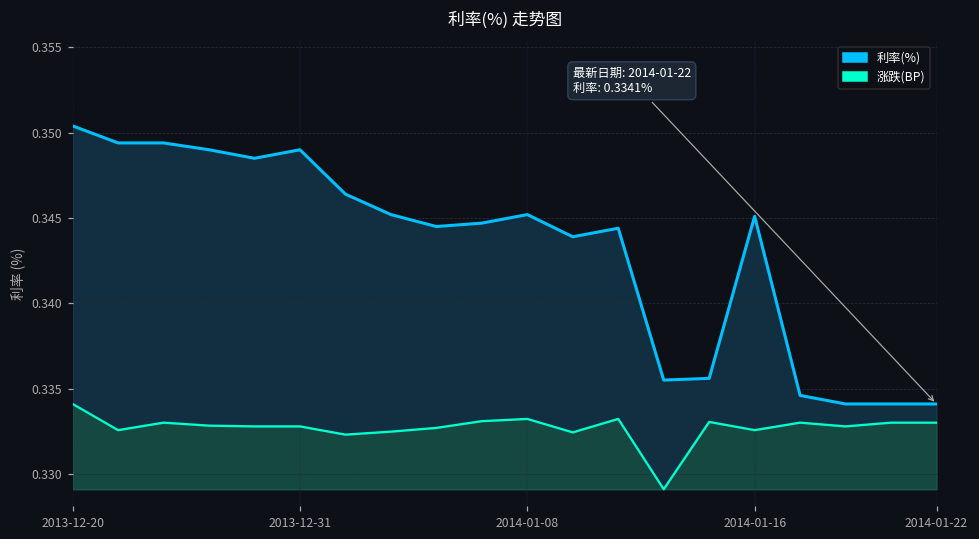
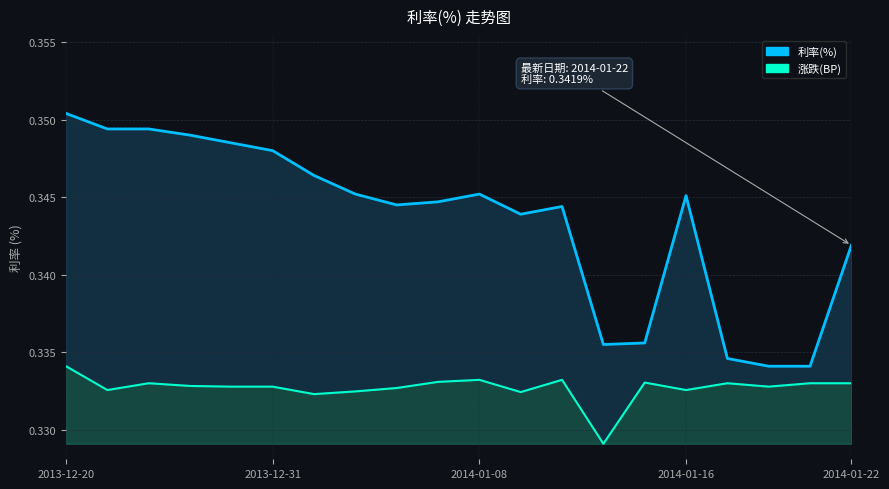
  {
    "利率(%)": {
-     "2013-12-31": "0.349",
-     "2014-01-22": "0.3341%"
+     "2013-12-31": "0.348",
+     "2014-01-22": "0.3419%"
    }
  }
